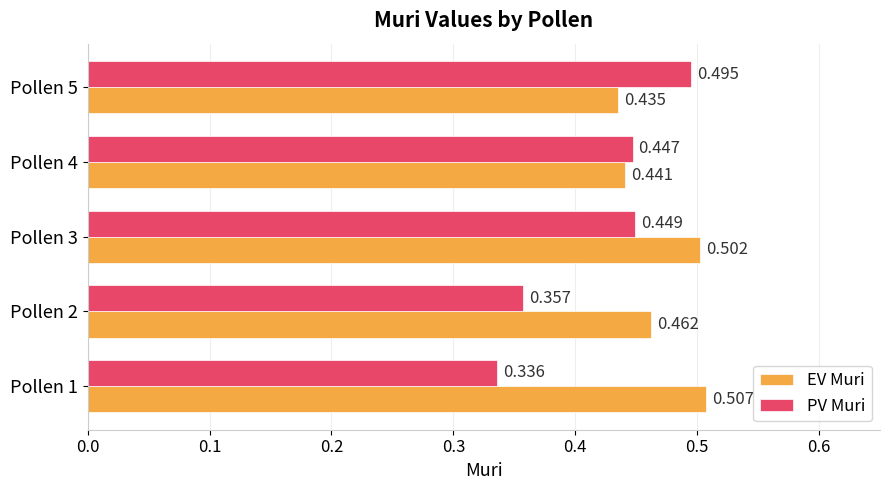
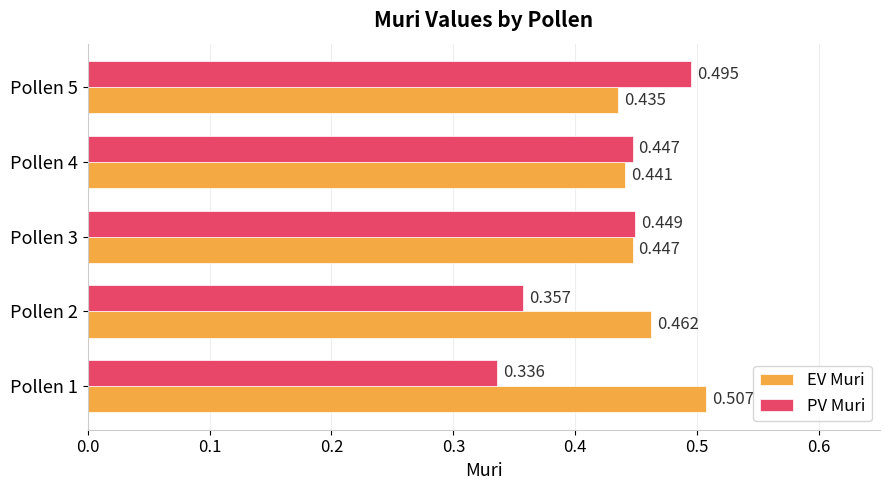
  {
    "EV Muri": {
      "Pollen 5": 0.435,
      "Pollen 4": 0.441,
-     "Pollen 3": 0.502,
+     "Pollen 3": 0.447,
      "Pollen 2": 0.462
    },
    "PV Muri": {
      "Pollen 5": 0.495,
      "Pollen 4": 0.447,
      "Pollen 3": 0.449,
      "Pollen 2": 0.357,
      "Pollen 1": 0.336
    }
  }
